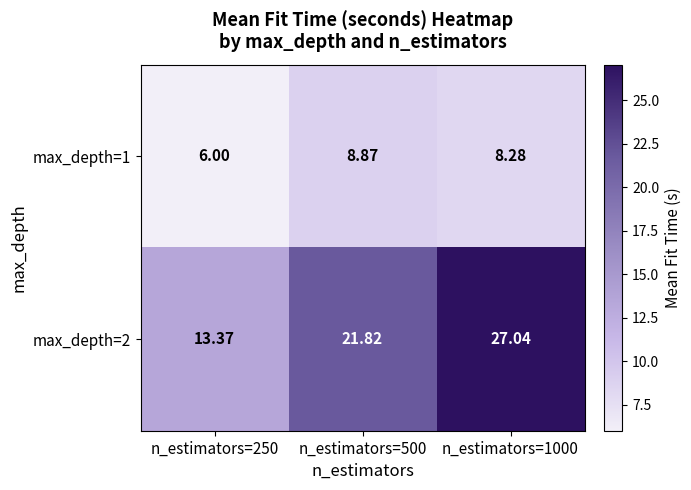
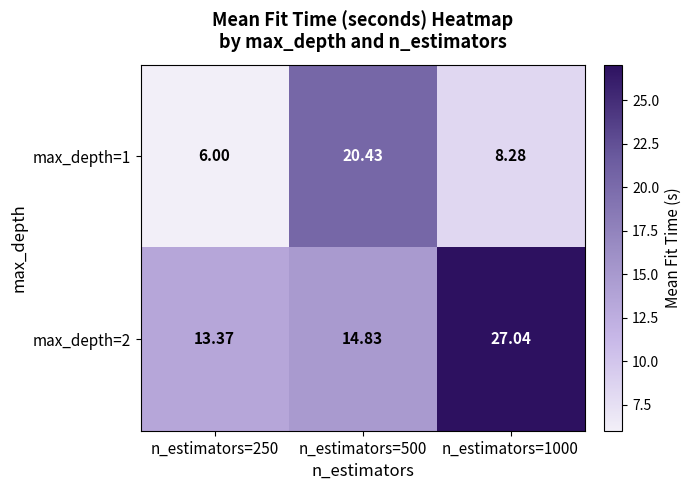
  {
    "max_depth=1": {
      "n_estimators=250": 6.00,
-     "n_estimators=500": 8.87,
+     "n_estimators=500": 20.43,
      "n_estimators=1000": 8.28
    },
    "max_depth=2": {
      "n_estimators=250": 13.37,
-     "n_estimators=500": 21.82,
+     "n_estimators=500": 14.83,
      "n_estimators=1000": 27.04
    }
  }
